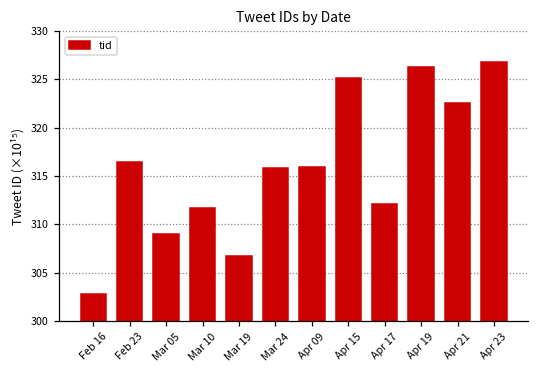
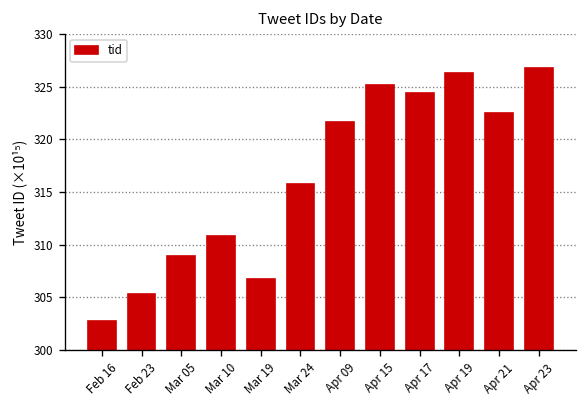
  {
    "Feb 16": 303,
-   "Feb 23": 316,
+   "Feb 23": 305,
    "Mar 05": 309,
-   "Mar 10": 312,
+   "Mar 10": 311,
    "Mar 19": 307,
    "Mar 24": 316,
-   "Apr 09": 316,
+   "Apr 09": 322,
    "Apr 15": 325,
-   "Apr 17": 312,
+   "Apr 17": 324,
    "Apr 19": 326,
    "Apr 21": 323,
    "Apr 23": 327
  }
